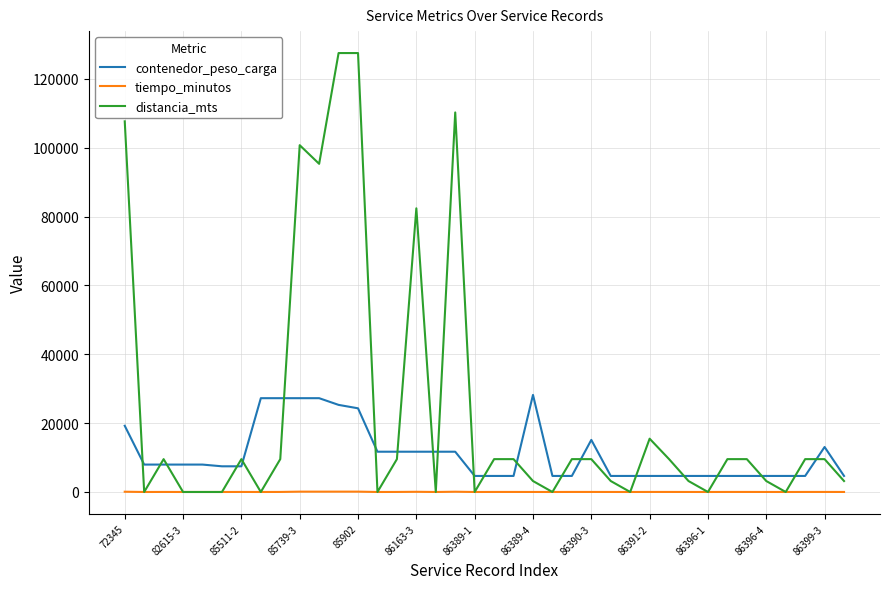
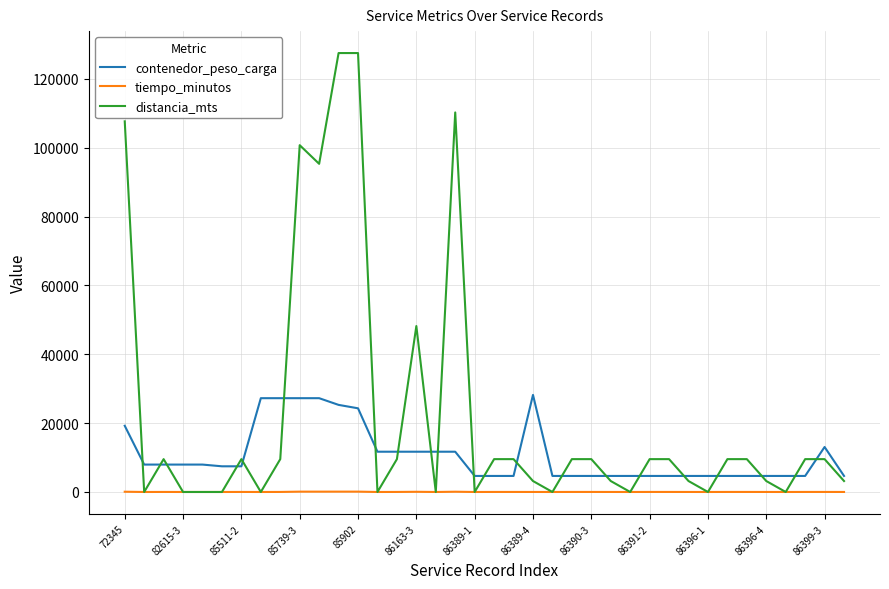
  {
    "contenedor_peso_carga": {
      "72345": 19000,
      "82615-3": 8000,
      "85511-2": 7000,
      "85739-3": 27000,
      "85902": 24000,
      "86163-3": 12000,
      "86389-1": 5000,
      "86389-4": 28000,
-     "86390-3": 15000,
+     "86390-3": 5000,
      "86391-2": 5000,
      "86396-1": 5000,
      "86396-4": 5000,
      "86399-3": 13000
    },
    "tiempo_minutos": {
      "72345": 0,
      "85511-2": 0,
      "85739-3": 0,
      "85902": 0,
      "86163-3": 0,
      "86389-4": 0,
      "86390-3": 0,
      "86391-2": 0,
      "86396-4": 0,
      "86399-3": 0
    },
    "distancia_mts": {
      "72345": 108000,
      "85511-2": 10000,
      "85739-3": 101000,
      "85902": 127000,
-     "86163-3": 82000,
+     "86163-3": 48000,
      "86389-4": 3000,
      "86390-3": 10000,
-     "86391-2": 15000,
+     "86391-2": 10000,
      "86396-4": 3000,
      "86399-3": 10000
    }
  }
